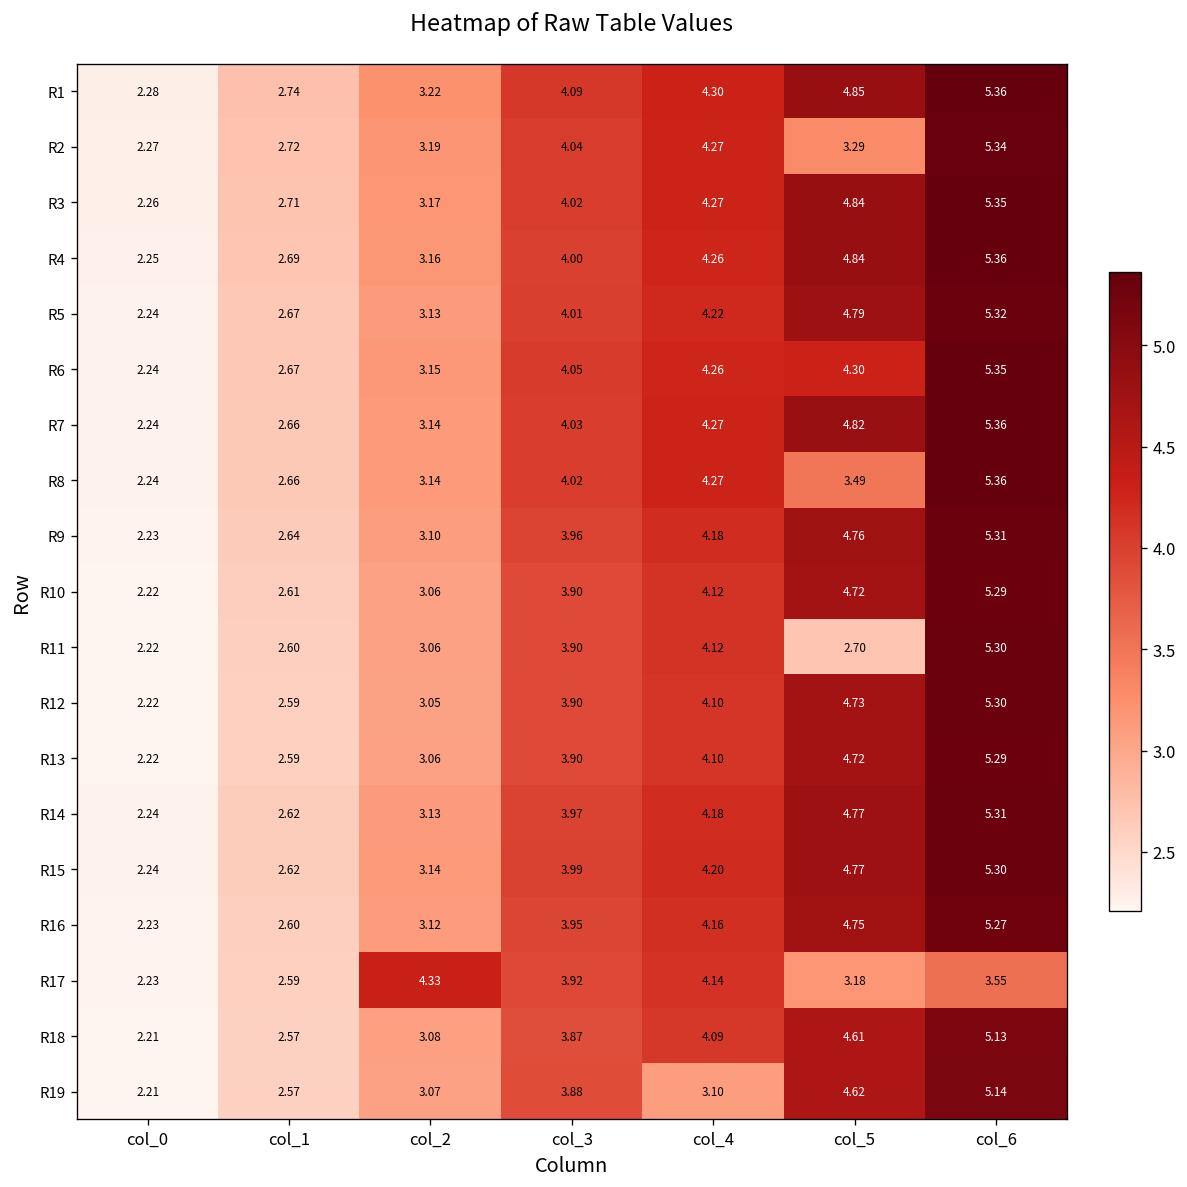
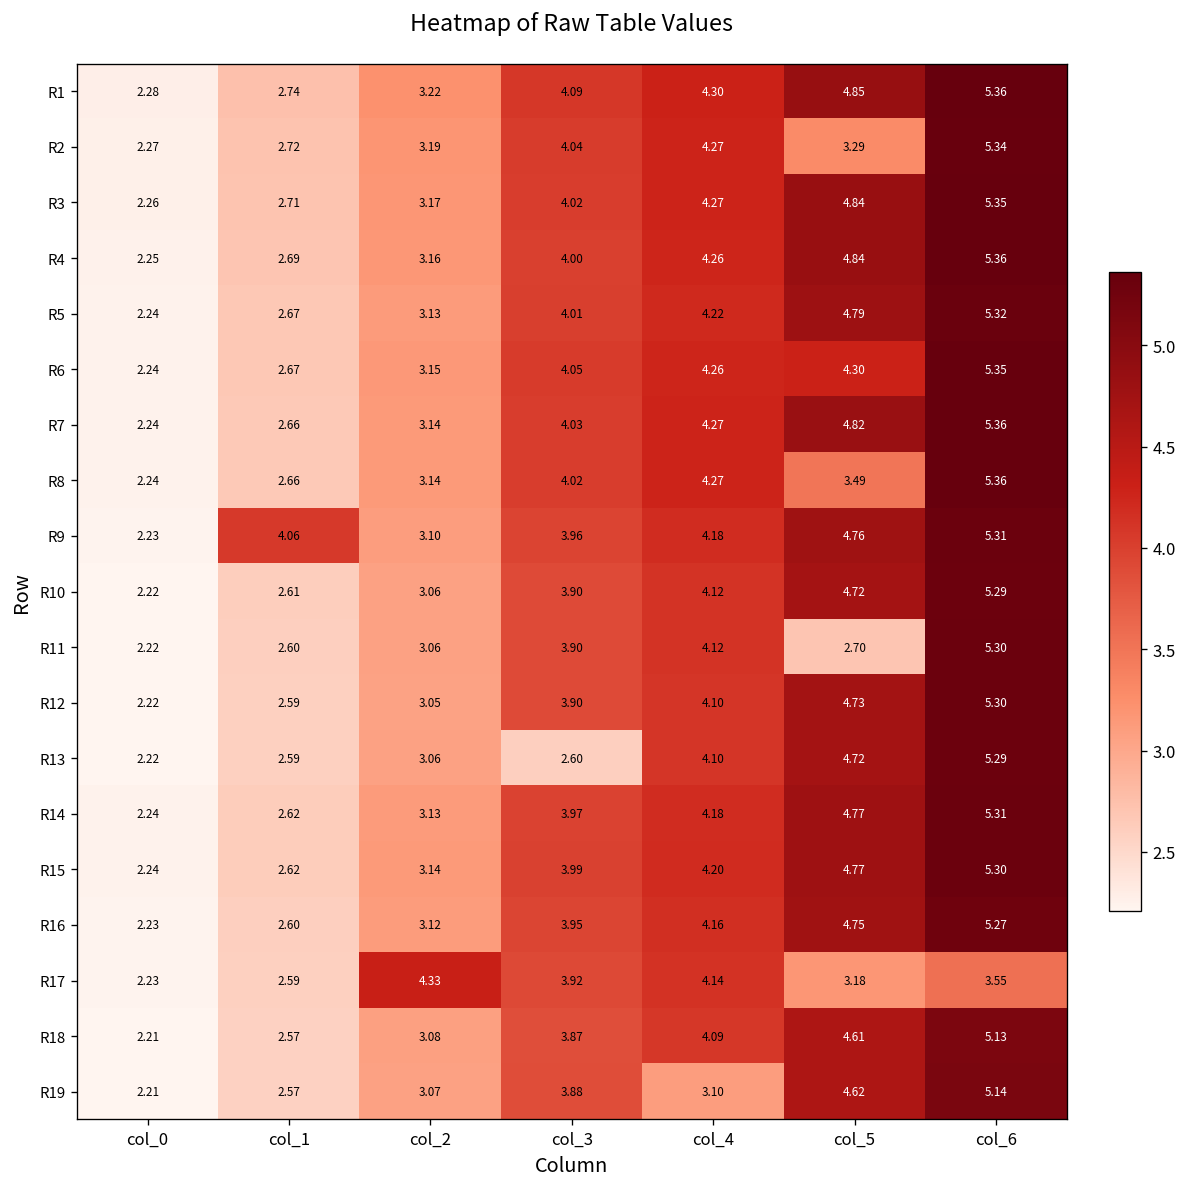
  {
    "R1": {
      "col_0": 2.28,
      "col_1": 2.74,
      "col_2": 3.22,
      "col_3": 4.09,
      "col_4": 4.30,
      "col_5": 4.85,
      "col_6": 5.36
    },
    "R2": {
      "col_0": 2.27,
      "col_1": 2.72,
      "col_2": 3.19,
      "col_3": 4.04,
      "col_4": 4.27,
      "col_5": 3.29,
      "col_6": 5.34
    },
    "R3": {
      "col_0": 2.26,
      "col_1": 2.71,
      "col_2": 3.17,
      "col_3": 4.02,
      "col_4": 4.27,
      "col_5": 4.84,
      "col_6": 5.35
    },
    "R4": {
      "col_0": 2.25,
      "col_1": 2.69,
      "col_2": 3.16,
      "col_3": 4.00,
      "col_4": 4.26,
      "col_5": 4.84,
      "col_6": 5.36
    },
    "R5": {
      "col_0": 2.24,
      "col_1": 2.67,
      "col_2": 3.13,
      "col_3": 4.01,
      "col_4": 4.22,
      "col_5": 4.79,
      "col_6": 5.32
    },
    "R6": {
      "col_0": 2.24,
      "col_1": 2.67,
      "col_2": 3.15,
      "col_3": 4.05,
      "col_4": 4.26,
      "col_5": 4.30,
      "col_6": 5.35
    },
    "R7": {
      "col_0": 2.24,
      "col_1": 2.66,
      "col_2": 3.14,
      "col_3": 4.03,
      "col_4": 4.27,
      "col_5": 4.82,
      "col_6": 5.36
    },
    "R8": {
      "col_0": 2.24,
      "col_1": 2.66,
      "col_2": 3.14,
      "col_3": 4.02,
      "col_4": 4.27,
      "col_5": 3.49,
      "col_6": 5.36
    },
    "R9": {
      "col_0": 2.23,
-     "col_1": 2.64,
+     "col_1": 4.06,
      "col_2": 3.10,
      "col_3": 3.96,
      "col_4": 4.18,
      "col_5": 4.76,
      "col_6": 5.31
    },
    "R10": {
      "col_0": 2.22,
      "col_1": 2.61,
      "col_2": 3.06,
      "col_3": 3.90,
      "col_4": 4.12,
      "col_5": 4.72,
      "col_6": 5.29
    },
    "R11": {
      "col_0": 2.22,
      "col_1": 2.60,
      "col_2": 3.06,
      "col_3": 3.90,
      "col_4": 4.12,
      "col_5": 2.70,
      "col_6": 5.30
    },
    "R12": {
      "col_0": 2.22,
      "col_1": 2.59,
      "col_2": 3.05,
      "col_3": 3.90,
      "col_4": 4.10,
      "col_5": 4.73,
      "col_6": 5.30
    },
    "R13": {
      "col_0": 2.22,
      "col_1": 2.59,
      "col_2": 3.06,
-     "col_3": 3.90,
+     "col_3": 2.60,
      "col_4": 4.10,
      "col_5": 4.72,
      "col_6": 5.29
    },
    "R14": {
      "col_0": 2.24,
      "col_1": 2.62,
      "col_2": 3.13,
      "col_3": 3.97,
      "col_4": 4.18,
      "col_5": 4.77,
      "col_6": 5.31
    },
    "R15": {
      "col_0": 2.24,
      "col_1": 2.62,
      "col_2": 3.14,
      "col_3": 3.99,
      "col_4": 4.20,
      "col_5": 4.77,
      "col_6": 5.30
    },
    "R16": {
      "col_0": 2.23,
      "col_1": 2.60,
      "col_2": 3.12,
      "col_3": 3.95,
      "col_4": 4.16,
      "col_5": 4.75,
      "col_6": 5.27
    },
    "R17": {
      "col_0": 2.23,
      "col_1": 2.59,
      "col_2": 4.33,
      "col_3": 3.92,
      "col_4": 4.14,
      "col_5": 3.18,
      "col_6": 3.55
    },
    "R18": {
      "col_0": 2.21,
      "col_1": 2.57,
      "col_2": 3.08,
      "col_3": 3.87,
      "col_4": 4.09,
      "col_5": 4.61,
      "col_6": 5.13
    },
    "R19": {
      "col_0": 2.21,
      "col_1": 2.57,
      "col_2": 3.07,
      "col_3": 3.88,
      "col_4": 3.10,
      "col_5": 4.62,
      "col_6": 5.14
    }
  }
